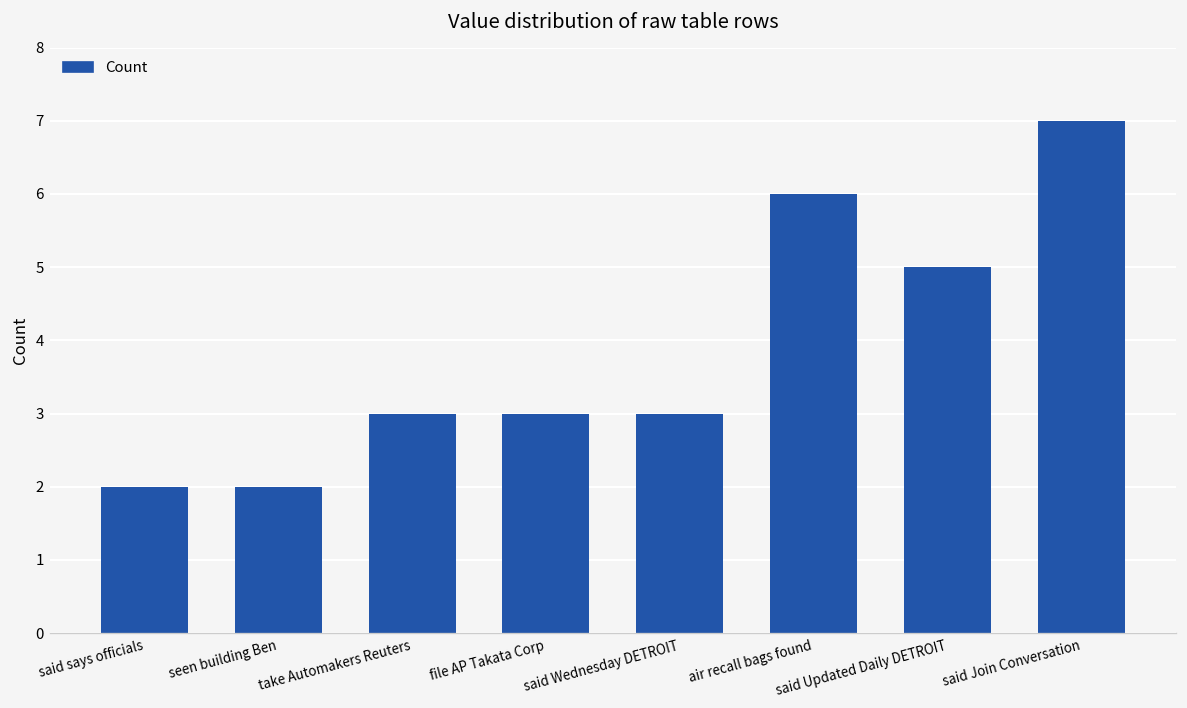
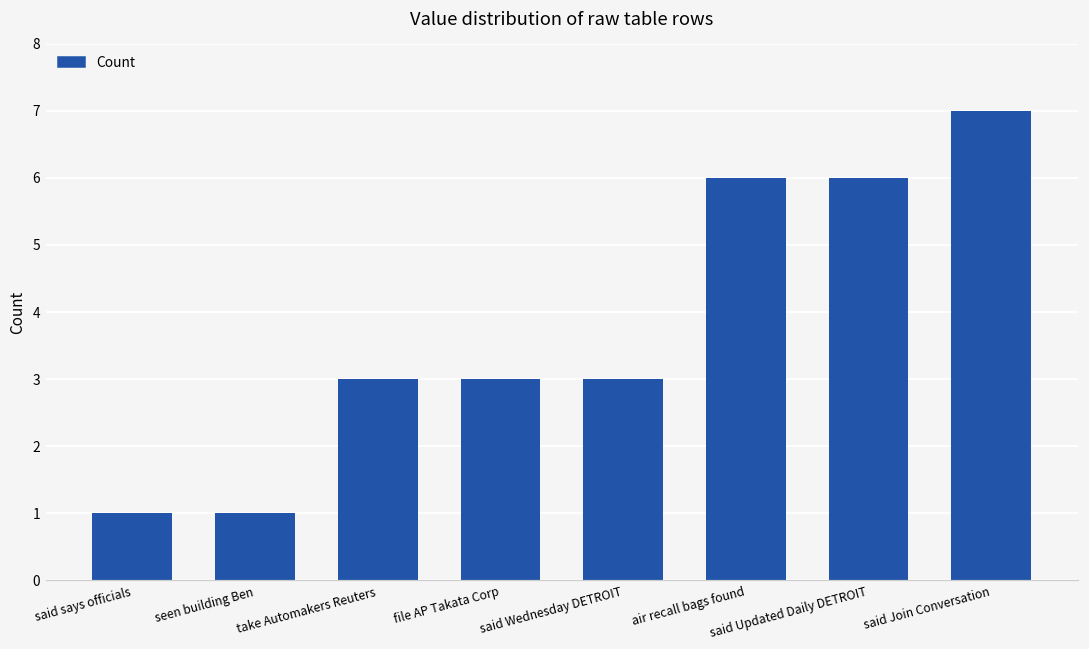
  {
-   "said says officials": 2,
-   "seen building Ben": 2,
+   "said says officials": 1,
+   "seen building Ben": 1,
    "take Automakers Reuters": 3,
    "file AP Takata Corp": 3,
    "said Wednesday DETROIT": 3,
    "air recall bags found": 6,
-   "said Updated Daily DETROIT": 5,
+   "said Updated Daily DETROIT": 6,
    "said Join Conversation": 7
  }
